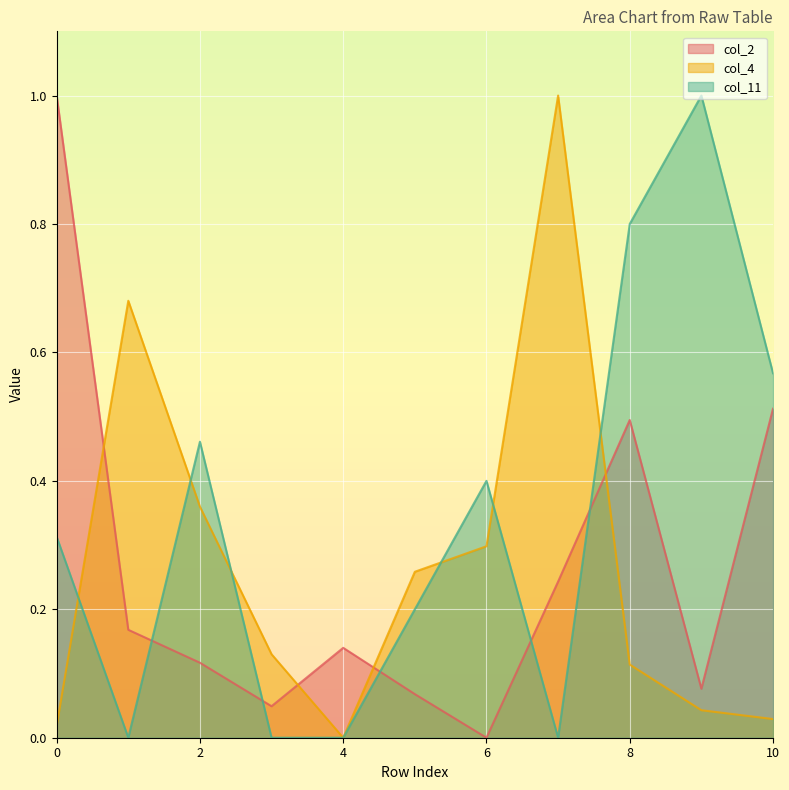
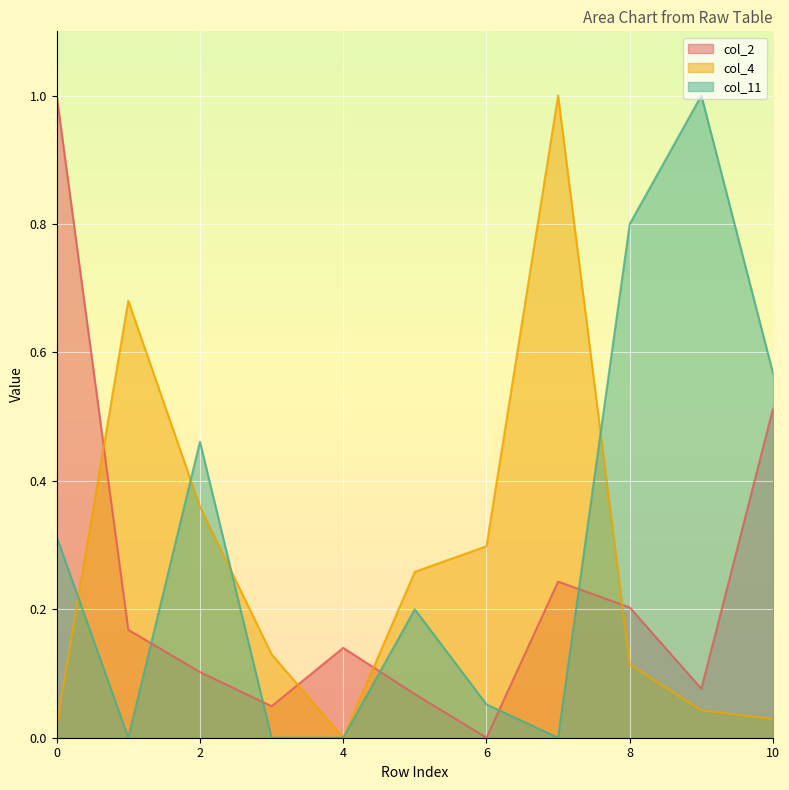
  {
    "col_2": {
      "0": 1.00,
-     "2": 0.12,
+     "2": 0.10,
      "4": 0.14,
      "6": 0.00,
-     "8": 0.49,
+     "8": 0.20,
      "10": 0.51
    },
    "col_4": {
      "0": 0.02,
      "2": 0.36,
      "6": 0.30,
      "8": 0.11,
      "10": 0.03
    },
    "col_11": {
      "0": 0.31,
      "2": 0.46,
-     "6": 0.40,
+     "6": 0.05,
      "8": 0.80,
      "10": 0.57
    }
  }
